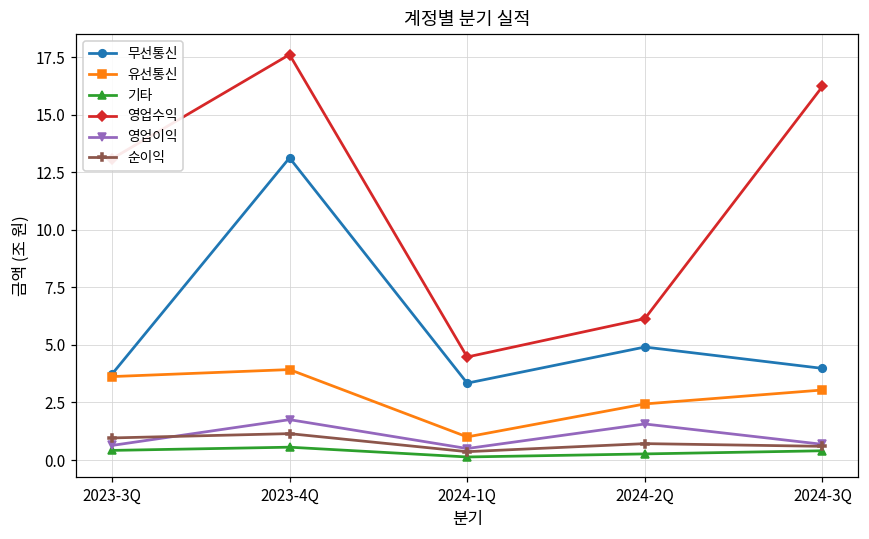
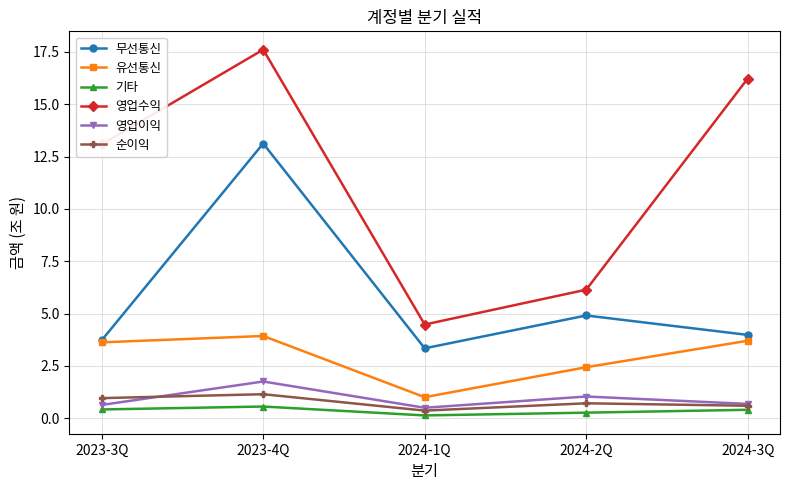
  {
    "무선통신": {
      "2023-4Q": 13.1,
      "2024-1Q": 3.3,
      "2024-2Q": 4.9,
      "2024-3Q": 4.0
    },
    "유선통신": {
      "2023-4Q": 3.9,
      "2024-1Q": 1.0,
      "2024-2Q": 2.4,
-     "2024-3Q": 3.0
+     "2024-3Q": 3.7
    },
    "기타": {
      "2023-3Q": 0.4,
      "2023-4Q": 0.6,
      "2024-1Q": 0.1,
      "2024-2Q": 0.3,
      "2024-3Q": 0.4
    },
    "영업수익": {
      "2023-4Q": 17.6,
      "2024-1Q": 4.5,
      "2024-2Q": 6.1,
      "2024-3Q": 16.2
    },
    "영업이익": {
      "2023-3Q": 0.6,
      "2023-4Q": 1.8,
      "2024-1Q": 0.5,
-     "2024-2Q": 1.6
+     "2024-2Q": 1.0
    },
    "순이익": {
      "2023-3Q": 1.0,
      "2023-4Q": 1.1,
      "2024-1Q": 0.4,
      "2024-2Q": 0.7
    }
  }
